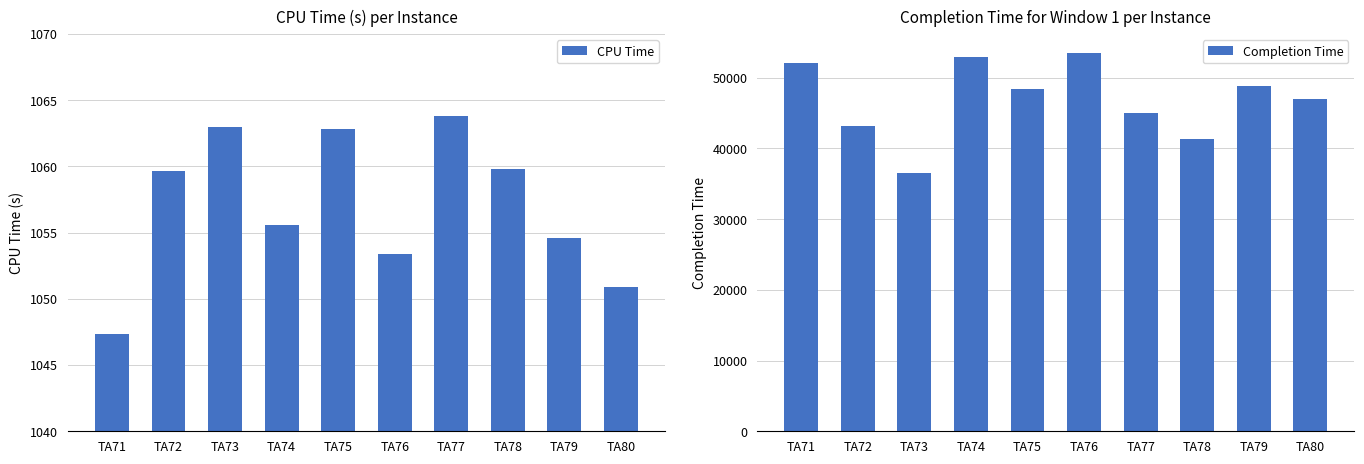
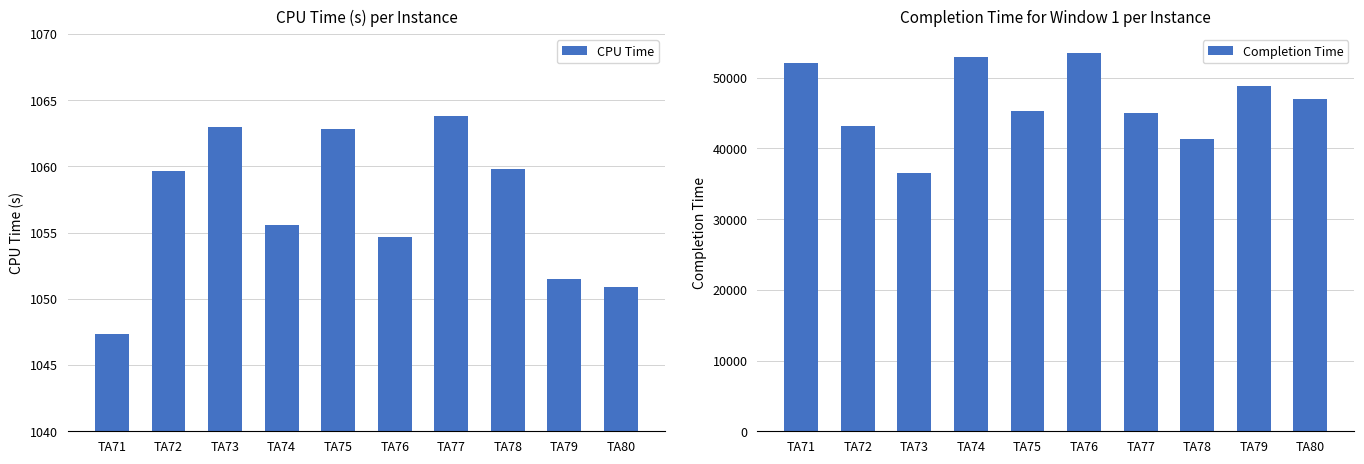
  {
    "CPU Time (s) per Instance": {
      "TA71": 1047.3,
      "TA72": 1059.6,
      "TA73": 1062.9,
      "TA74": 1055.6,
      "TA75": 1062.8,
-     "TA76": 1053.4,
+     "TA76": 1054.7,
      "TA77": 1063.8,
      "TA78": 1059.8,
-     "TA79": 1054.6,
+     "TA79": 1051.5,
      "TA80": 1050.9
    },
    "Completion Time for Window 1 per Instance": {
      "TA71": 52000,
      "TA72": 43000,
      "TA73": 37000,
      "TA74": 53000,
-     "TA75": 48000,
+     "TA75": 45000,
      "TA76": 54000,
      "TA77": 45000,
      "TA78": 41000,
      "TA79": 49000,
      "TA80": 47000
    }
  }
